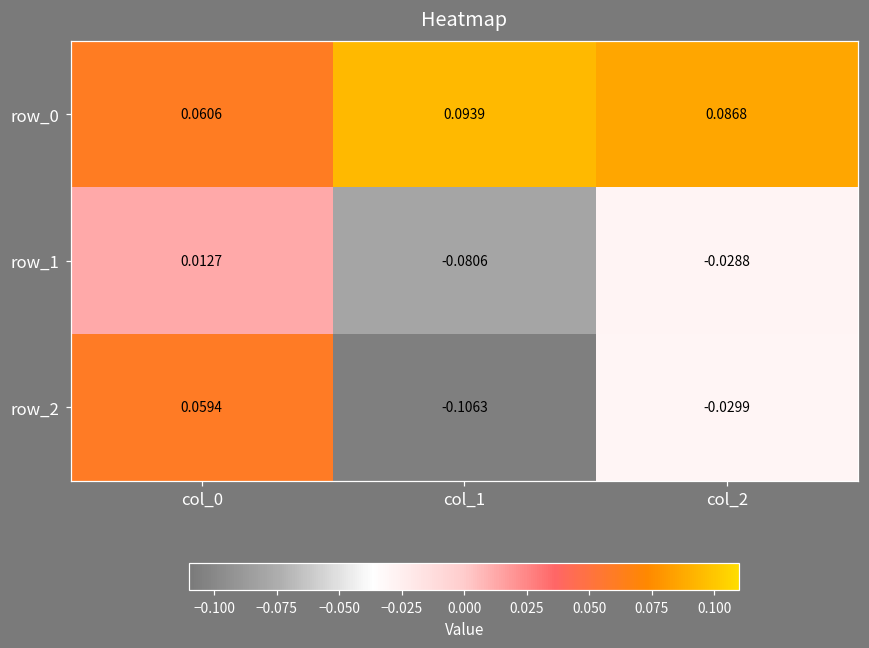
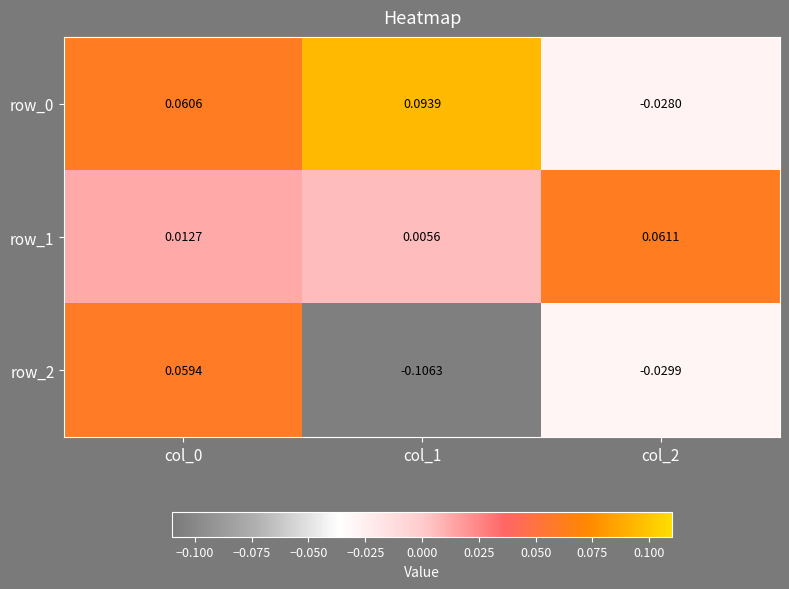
  {
    "row_0": {
      "col_0": 0.0606,
      "col_1": 0.0939,
-     "col_2": 0.0868
+     "col_2": -0.0280
    },
    "row_1": {
      "col_0": 0.0127,
-     "col_1": -0.0806,
-     "col_2": -0.0288
+     "col_1": 0.0056,
+     "col_2": 0.0611
    },
    "row_2": {
      "col_0": 0.0594,
      "col_1": -0.1063,
      "col_2": -0.0299
    }
  }
